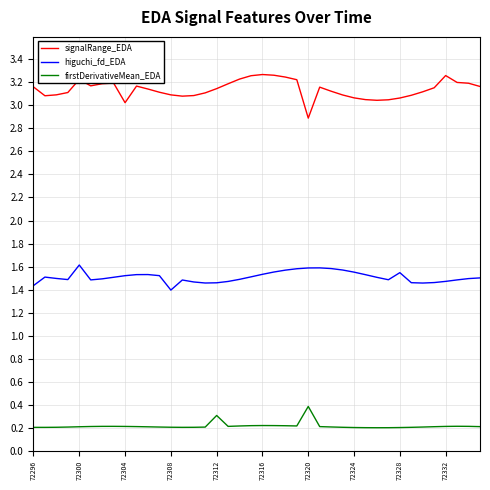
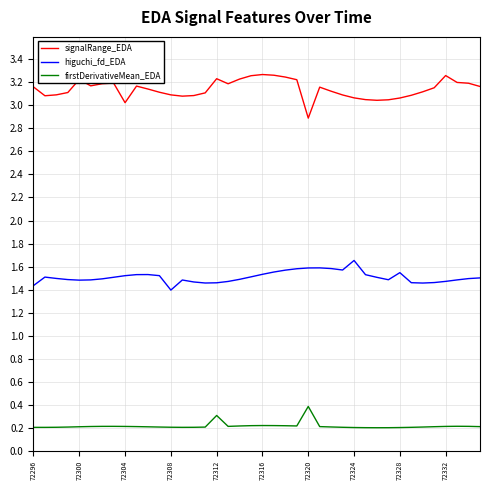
  {
    "signalRange_EDA": {
      "72296": 3.16,
      "72304": 3.02,
      "72308": 3.09,
-     "72312": 3.15,
+     "72312": 3.23,
      "72316": 3.27,
      "72320": 2.89,
      "72324": 3.06,
      "72328": 3.06,
      "72332": 3.26
    },
    "higuchi_fd_EDA": {
      "72296": 1.44,
-     "72300": 1.61,
+     "72300": 1.48,
      "72304": 1.52,
      "72308": 1.40,
      "72312": 1.46,
      "72316": 1.53,
      "72320": 1.59,
-     "72324": 1.55,
+     "72324": 1.65,
      "72328": 1.55,
      "72332": 1.47
    },
    "firstDerivativeMean_EDA": {
      "72296": 0.20,
      "72300": 0.21,
      "72304": 0.21,
      "72308": 0.21,
      "72312": 0.31,
      "72316": 0.22,
      "72320": 0.39,
      "72324": 0.20,
      "72328": 0.20,
      "72332": 0.21
    }
  }
